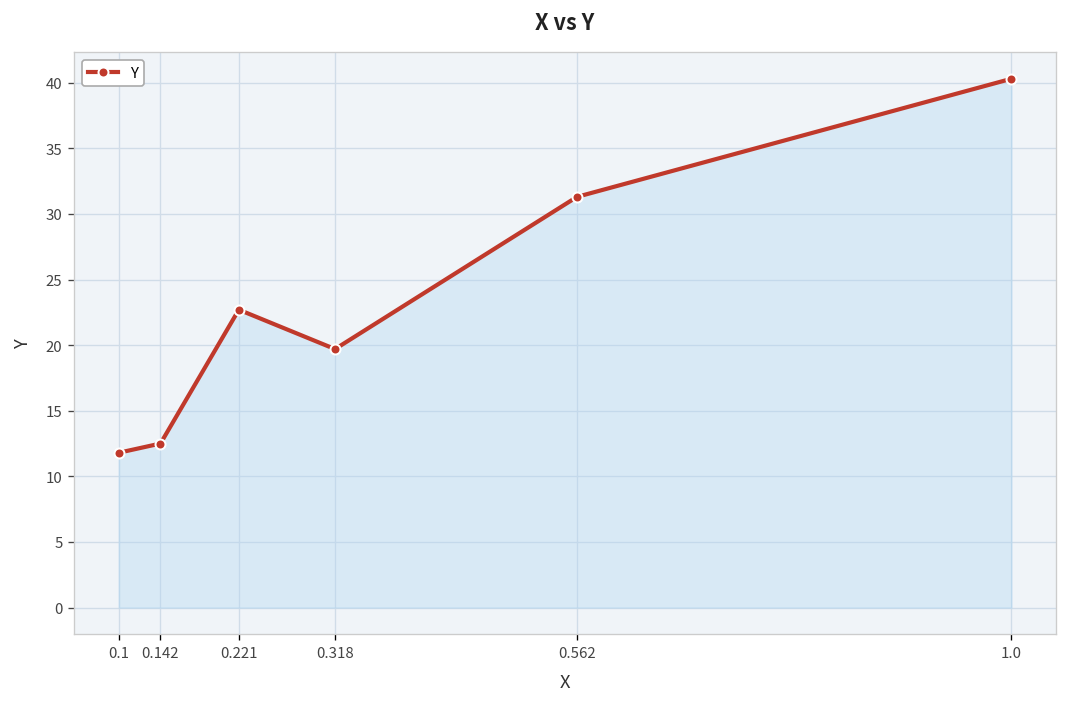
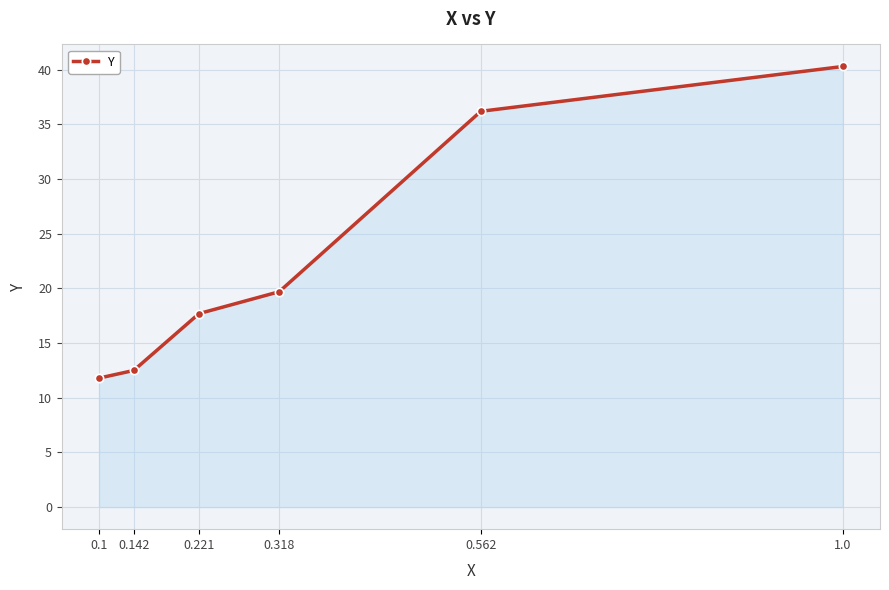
  {
    "0.1": 11.8,
    "0.142": 12.5,
-   "0.221": 22.7,
+   "0.221": 17.7,
    "0.318": 19.7,
-   "0.562": 31.3,
+   "0.562": 36.2,
    "1.0": 40.3
  }
